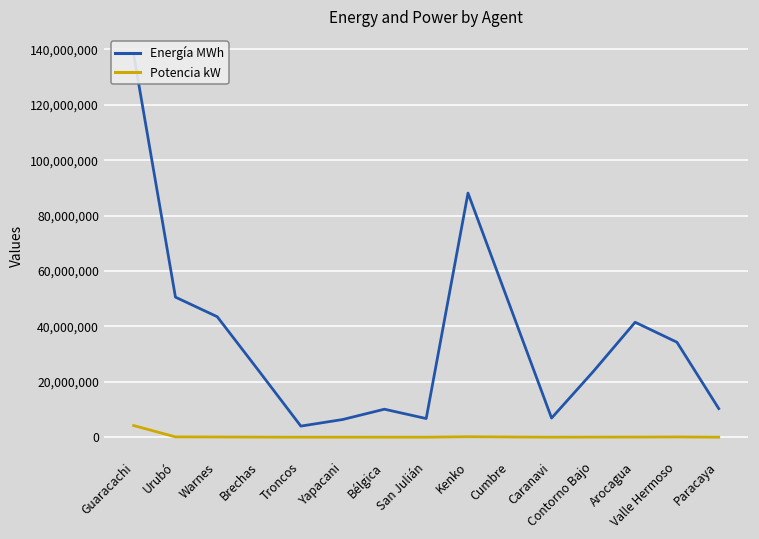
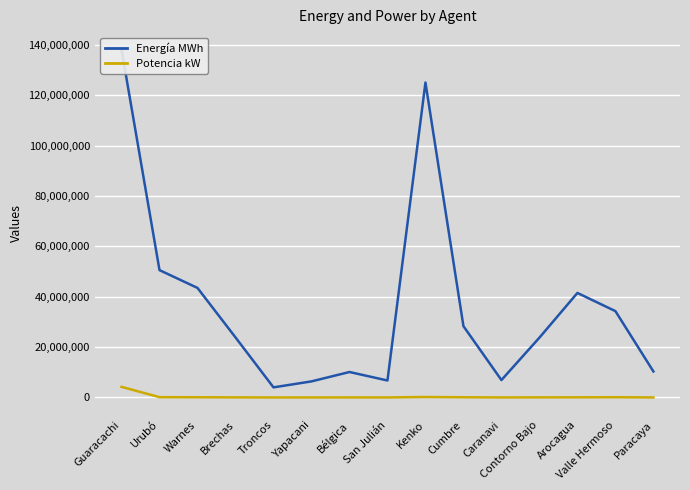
  {
    "Energía MWh": {
      "Urubó": "51,000,000",
      "Warnes": "44,000,000",
      "Brechas": "24,000,000",
      "Troncos": "4,000,000",
      "Yapacani": "6,000,000",
      "Bélgica": "10,000,000",
      "San Julián": "7,000,000",
-     "Kenko": "88,000,000",
-     "Cumbre": "48,000,000",
+     "Kenko": "125,000,000",
+     "Cumbre": "28,000,000",
      "Caranavi": "7,000,000",
      "Contorno Bajo": "24,000,000",
      "Arocagua": "42,000,000",
      "Valle Hermoso": "34,000,000",
      "Paracaya": "10,000,000"
    },
    "Potencia kW": {
      "Guaracachi": "4,000,000",
      "Urubó": "0",
      "Warnes": "0",
      "Brechas": "0",
      "Troncos": "0",
      "Yapacani": "0",
      "Bélgica": "0",
      "San Julián": "0",
      "Kenko": "0",
      "Cumbre": "0",
      "Caranavi": "0",
      "Contorno Bajo": "0",
      "Arocagua": "0",
      "Valle Hermoso": "0",
      "Paracaya": "0"
    }
  }
